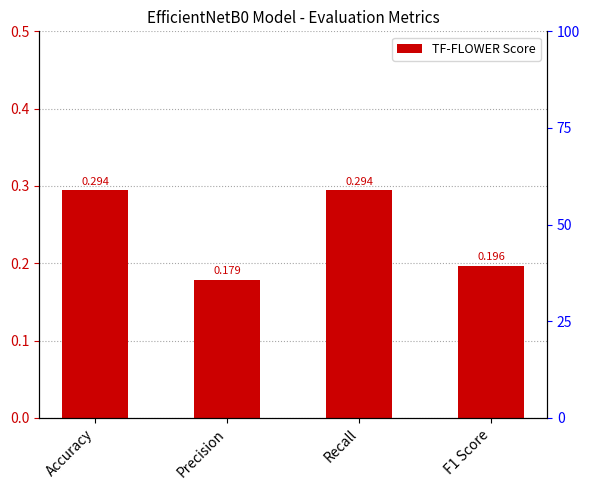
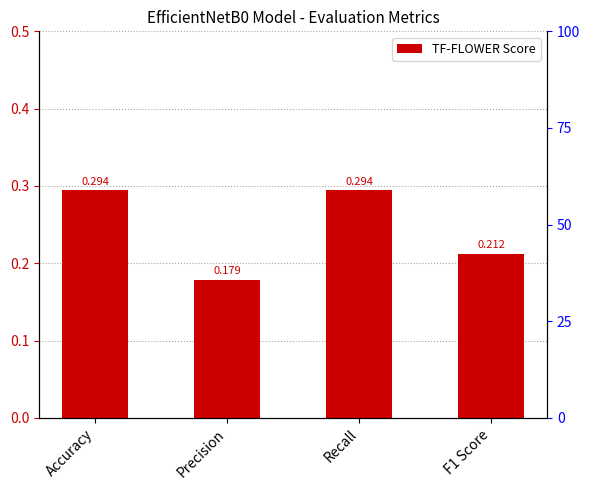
  {
    "Accuracy": 0.294,
    "Precision": 0.179,
    "Recall": 0.294,
-   "F1 Score": 0.196
+   "F1 Score": 0.212
  }
